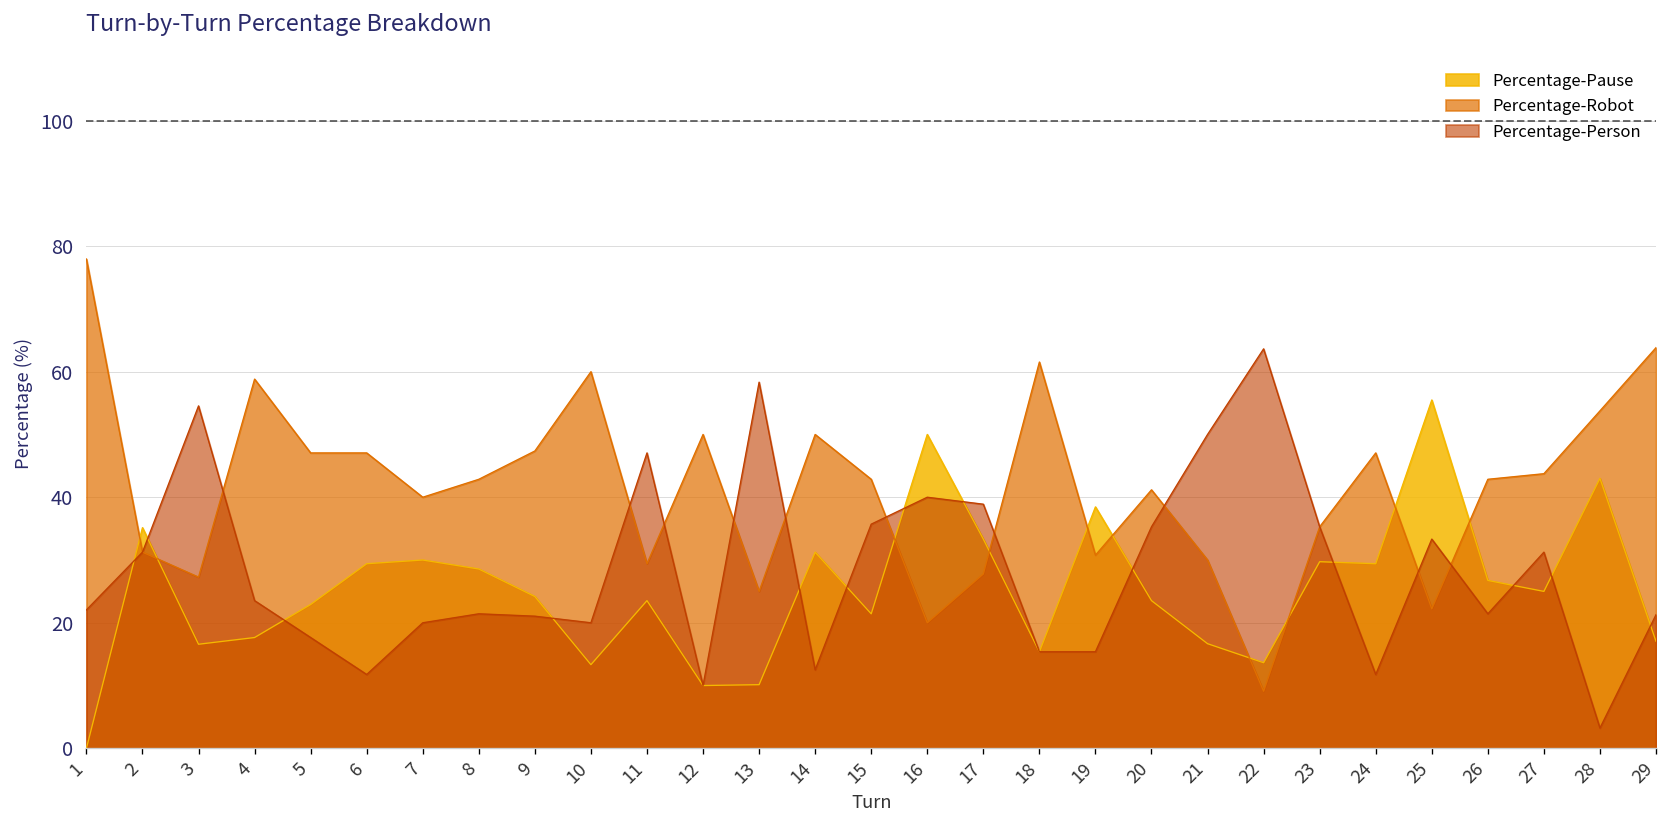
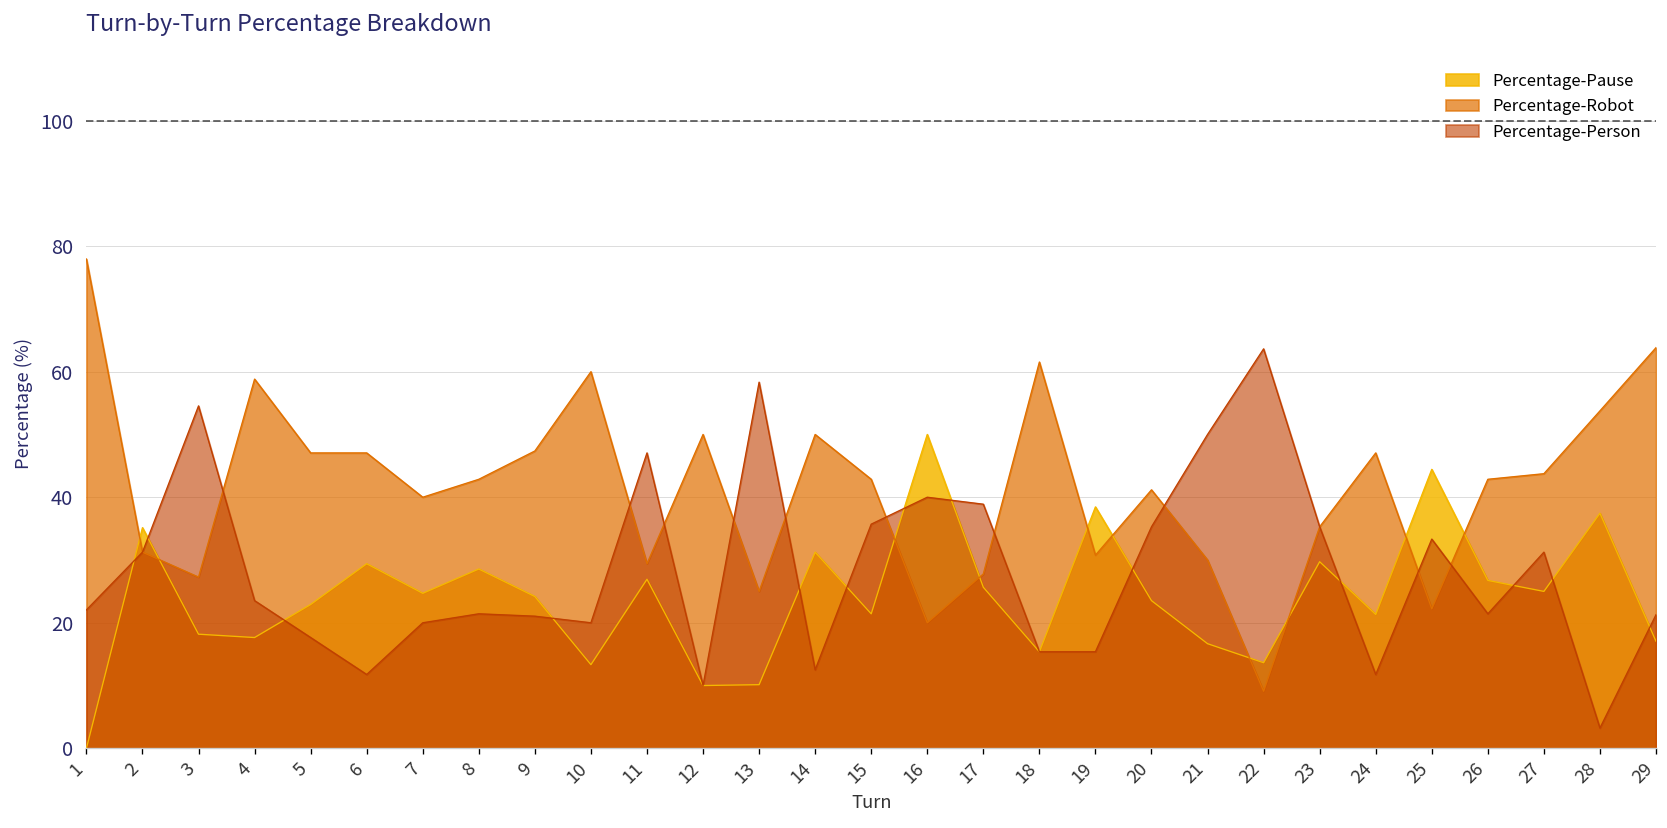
  {
    "Percentage-Pause": {
      "1": 0,
      "2": 35,
-     "3": 17,
+     "3": 18,
      "4": 18,
      "5": 23,
      "6": 29,
-     "7": 30,
+     "7": 25,
      "8": 29,
      "9": 24,
      "10": 13,
-     "11": 24,
+     "11": 27,
      "13": 10,
      "14": 31,
      "15": 21,
      "16": 50,
-     "17": 33,
+     "17": 26,
      "19": 38,
      "20": 24,
      "21": 17,
      "22": 14,
      "23": 30,
-     "24": 29,
-     "25": 55,
+     "24": 21,
+     "25": 44,
      "26": 27,
      "27": 25,
-     "28": 43,
+     "28": 37,
      "29": 17
    }
  }
